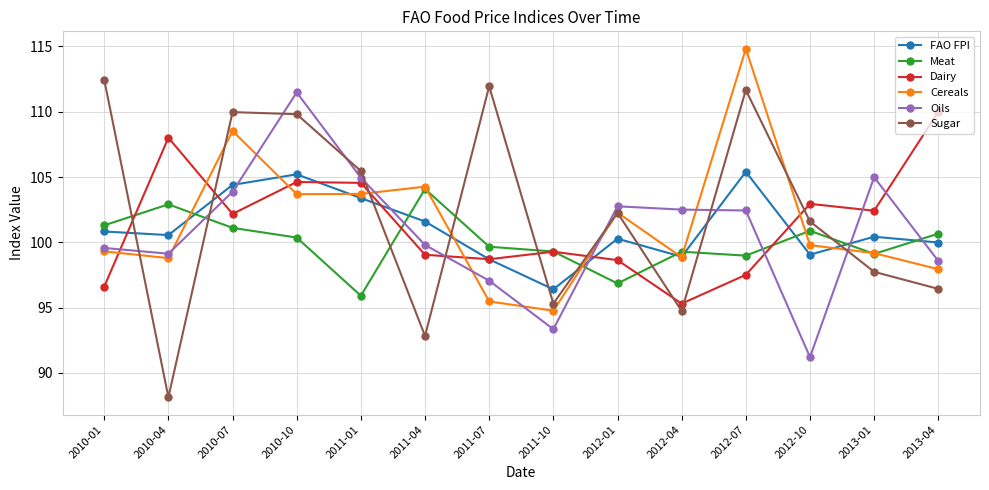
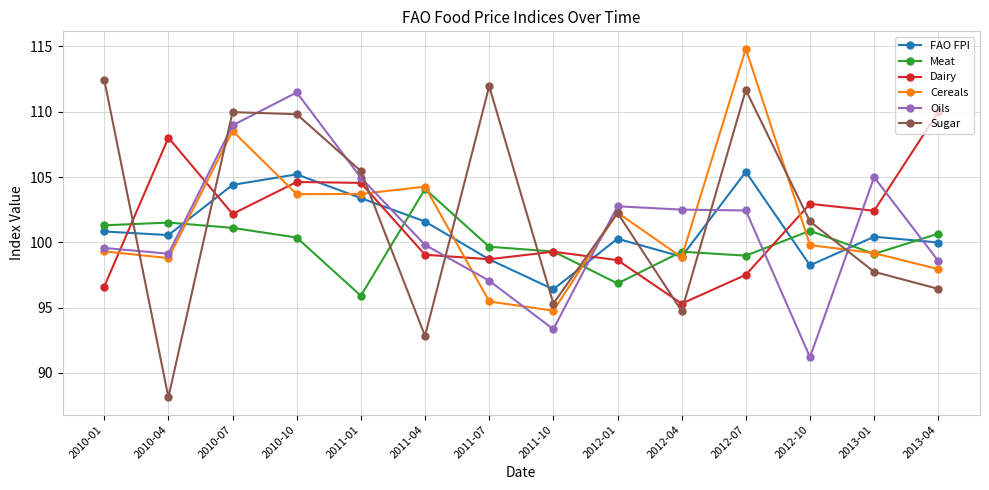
  {
    "FAO FPI": {
      "2010-01": 100.8,
      "2010-04": 100.6,
      "2010-07": 104.4,
      "2010-10": 105.2,
      "2011-01": 103.4,
      "2011-04": 101.6,
      "2011-10": 96.4,
      "2012-01": 100.3,
      "2012-07": 105.4,
-     "2012-10": 99.1,
+     "2012-10": 98.2,
      "2013-01": 100.4,
      "2013-04": 100.0
    },
    "Meat": {
      "2010-01": 101.3,
-     "2010-04": 102.9,
+     "2010-04": 101.5,
      "2010-07": 101.1,
      "2010-10": 100.4,
      "2011-01": 95.9,
      "2011-07": 99.7,
      "2012-01": 96.9,
      "2012-04": 99.3,
      "2012-07": 99.0,
      "2012-10": 100.9,
      "2013-04": 100.7
    },
    "Dairy": {
      "2010-01": 96.6,
      "2010-04": 108.0,
      "2010-07": 102.2,
      "2010-10": 104.6,
      "2011-01": 104.6,
      "2011-04": 99.1,
      "2012-01": 98.6,
      "2012-04": 95.3,
      "2012-07": 97.5,
      "2012-10": 102.9,
      "2013-01": 102.4
    },
    "Cereals": {
      "2010-01": 99.3,
      "2010-04": 98.8,
      "2010-07": 108.5,
      "2010-10": 103.7,
      "2011-01": 103.7,
      "2011-07": 95.5,
      "2011-10": 94.8,
      "2012-07": 114.8,
      "2012-10": 99.8,
      "2013-04": 97.9
    },
    "Oils": {
      "2010-01": 99.6,
      "2010-04": 99.1,
-     "2010-07": 103.9,
+     "2010-07": 109.0,
      "2010-10": 111.5,
      "2011-01": 104.9,
      "2011-04": 99.8,
      "2011-07": 97.1,
      "2011-10": 93.4,
      "2012-01": 102.8,
      "2012-04": 102.5,
      "2012-07": 102.4,
      "2012-10": 91.2,
      "2013-01": 105.0,
      "2013-04": 98.6
    },
    "Sugar": {
      "2010-01": 112.4,
      "2010-04": 88.1,
      "2010-07": 110.0,
      "2010-10": 109.8,
      "2011-01": 105.5,
      "2011-04": 92.8,
      "2011-07": 111.9,
      "2011-10": 95.3,
      "2012-04": 94.7,
      "2012-07": 111.7,
      "2012-10": 101.6,
      "2013-01": 97.7,
      "2013-04": 96.4
    }
  }
